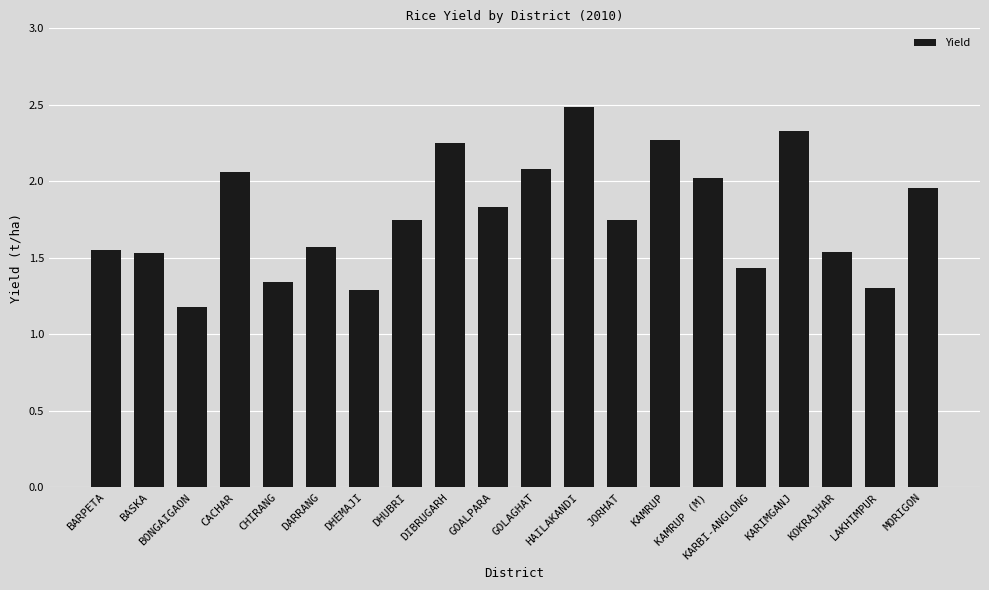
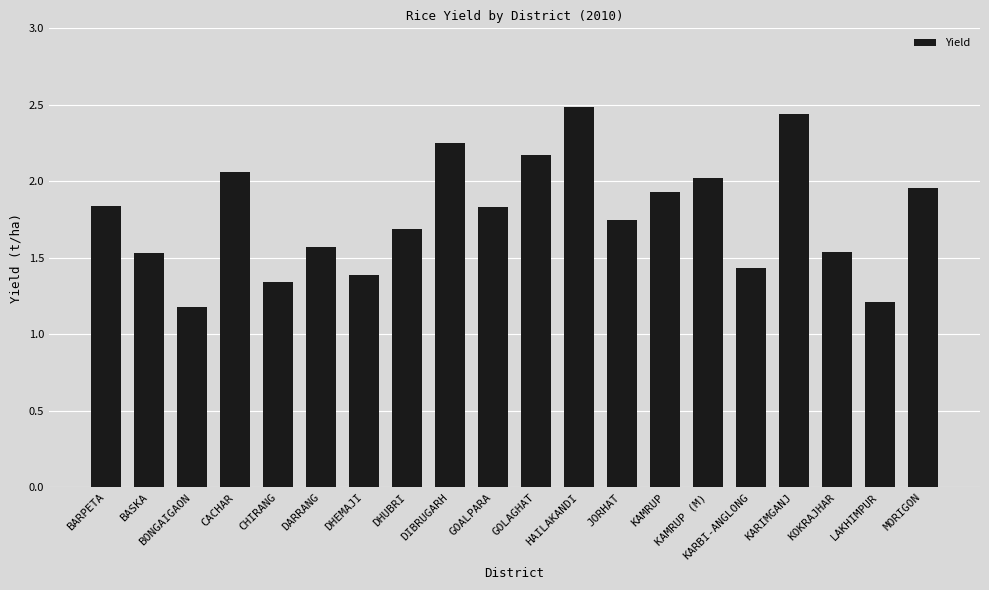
  {
-   "BARPETA": 1.55,
+   "BARPETA": 1.84,
    "BASKA": 1.53,
    "BONGAIGAON": 1.18,
    "CACHAR": 2.06,
    "CHIRANG": 1.34,
    "DARRANG": 1.57,
-   "DHEMAJI": 1.29,
-   "DHUBRI": 1.75,
+   "DHEMAJI": 1.39,
+   "DHUBRI": 1.69,
    "DIBRUGARH": 2.25,
    "GOALPARA": 1.83,
-   "GOLAGHAT": 2.08,
+   "GOLAGHAT": 2.18,
    "HAILAKANDI": 2.49,
    "JORHAT": 1.75,
-   "KAMRUP": 2.27,
+   "KAMRUP": 1.93,
    "KAMRUP (M)": 2.02,
    "KARBI-ANGLONG": 1.43,
-   "KARIMGANJ": 2.33,
+   "KARIMGANJ": 2.44,
    "KOKRAJHAR": 1.54,
-   "LAKHIMPUR": 1.31,
+   "LAKHIMPUR": 1.21,
    "MORIGON": 1.95
  }
